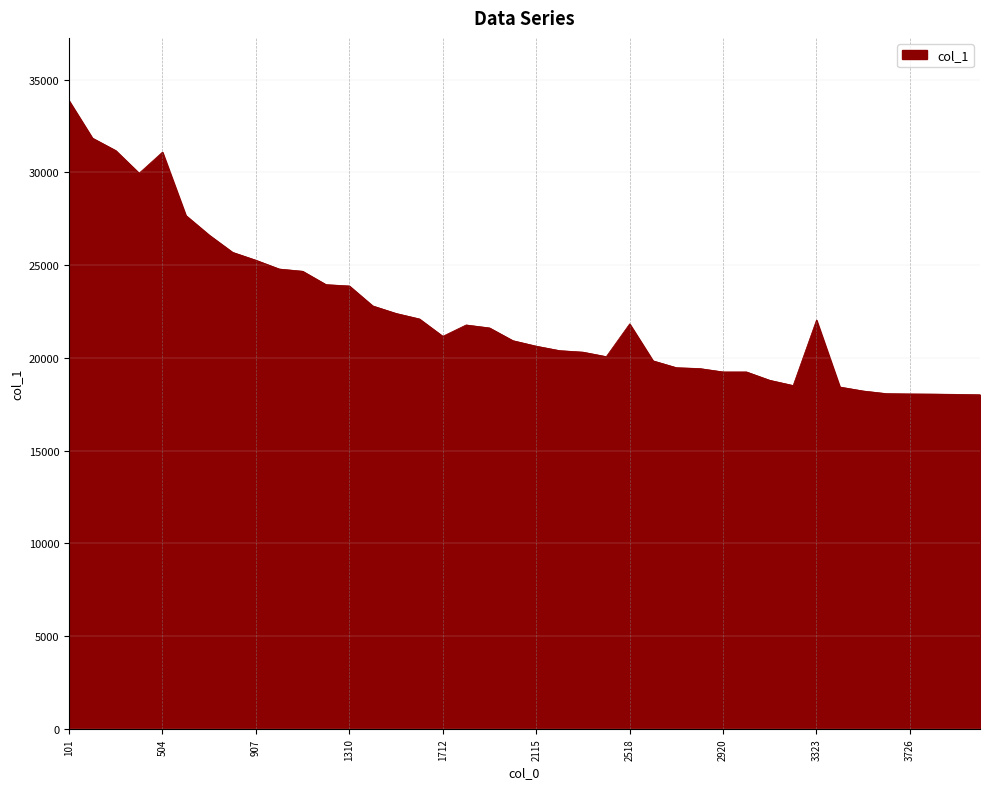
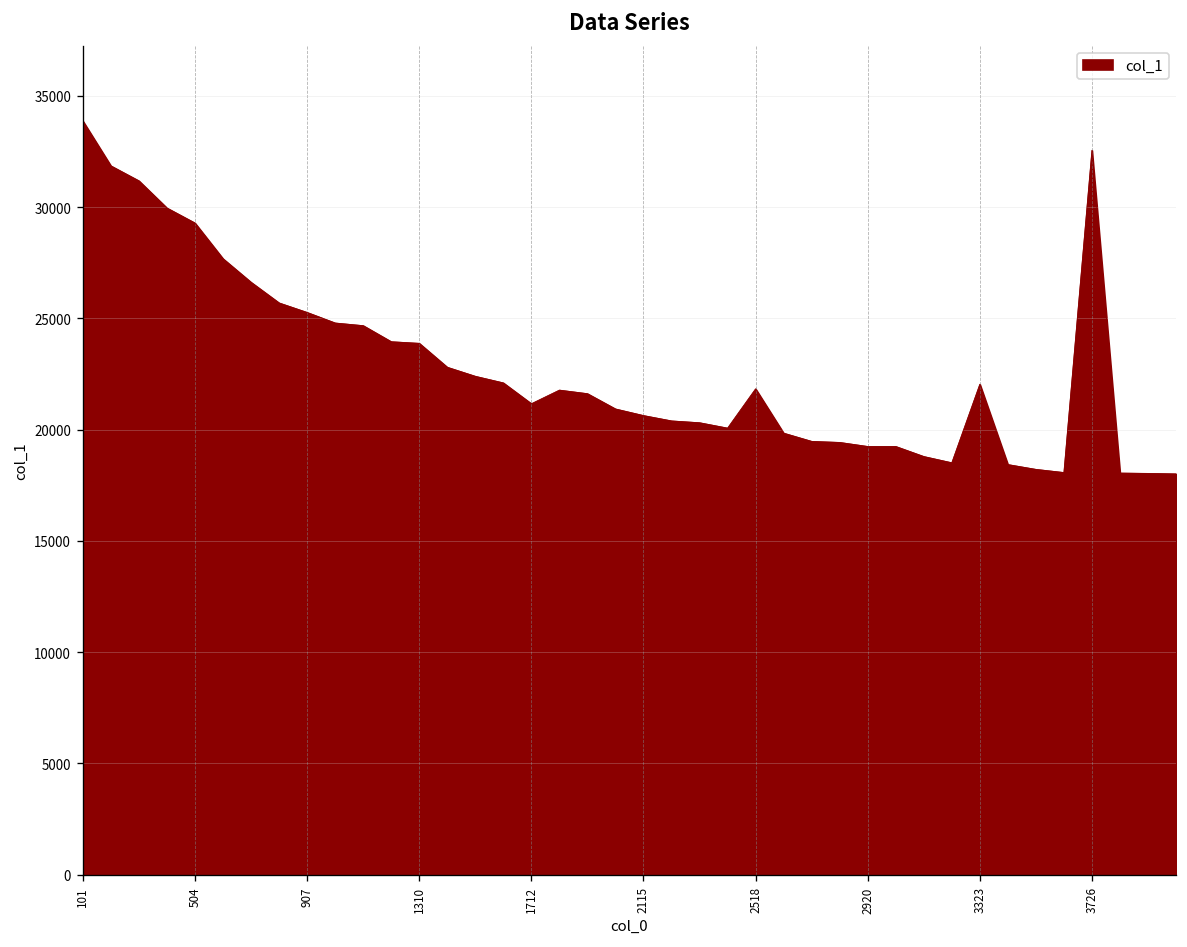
  {
    "101": 33900,
-   "504": 31100,
+   "504": 29300,
    "907": 25300,
    "1310": 23900,
    "1712": 21200,
    "2115": 20600,
    "2518": 21800,
    "2920": 19200,
    "3323": 22000,
-   "3726": 18100
+   "3726": 32600
  }
